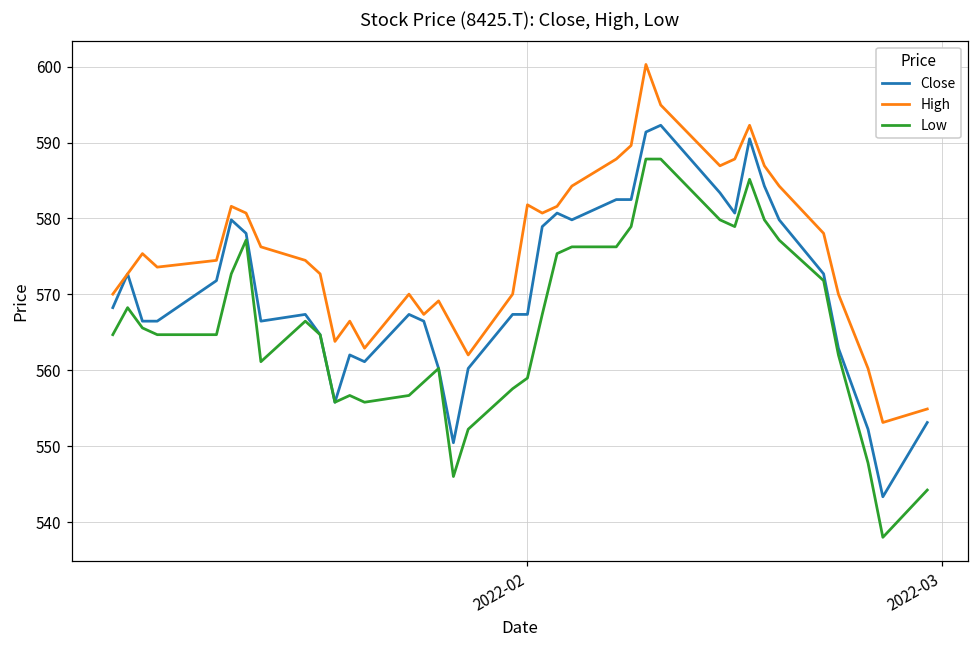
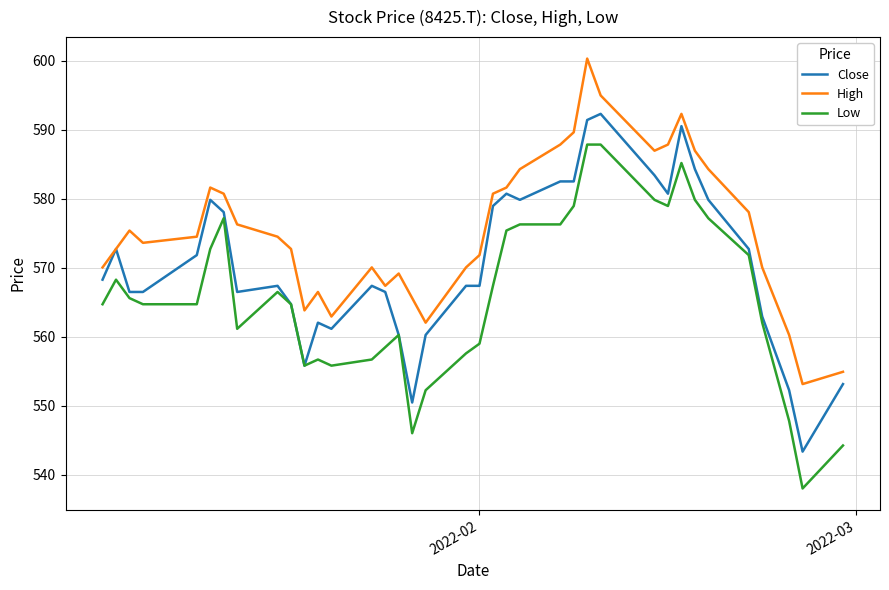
  {
    "Close": {
      "2022-02": 567
    },
    "High": {
-     "2022-02": 582
+     "2022-02": 572
    },
    "Low": {
      "2022-02": 559
    }
  }
